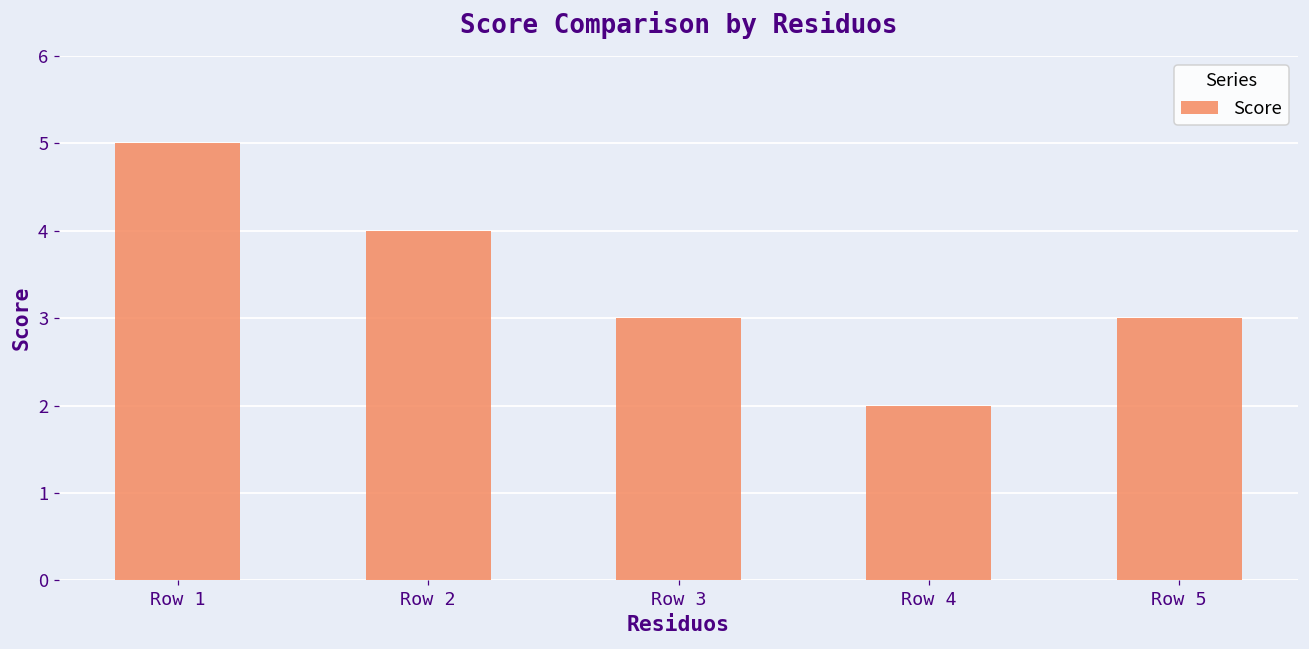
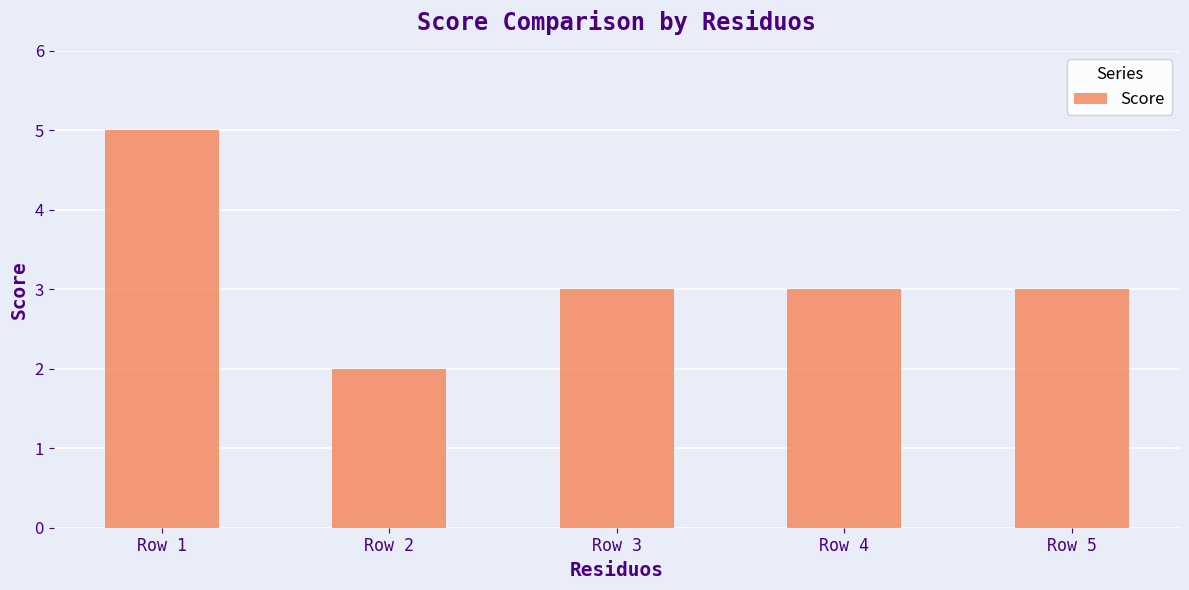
  {
    "Row 1": 5,
-   "Row 2": 4,
+   "Row 2": 2,
    "Row 3": 3,
-   "Row 4": 2,
+   "Row 4": 3,
    "Row 5": 3
  }
